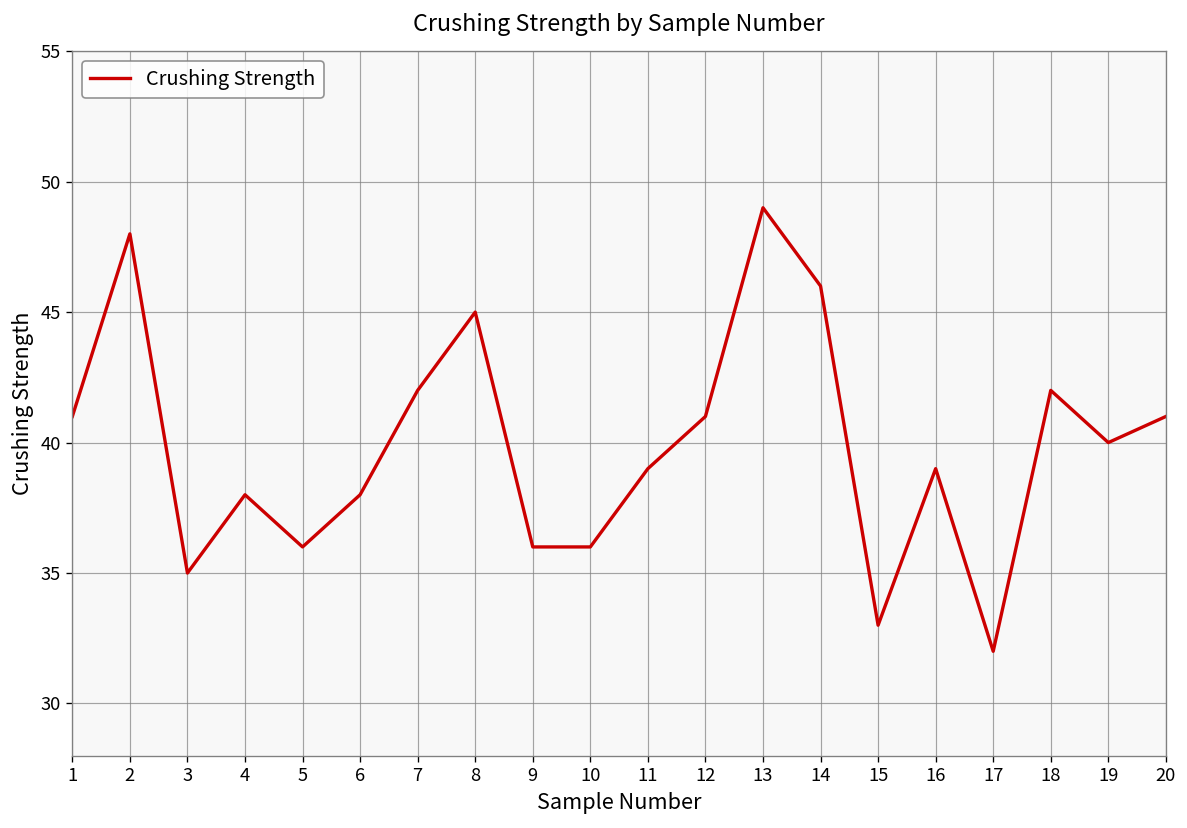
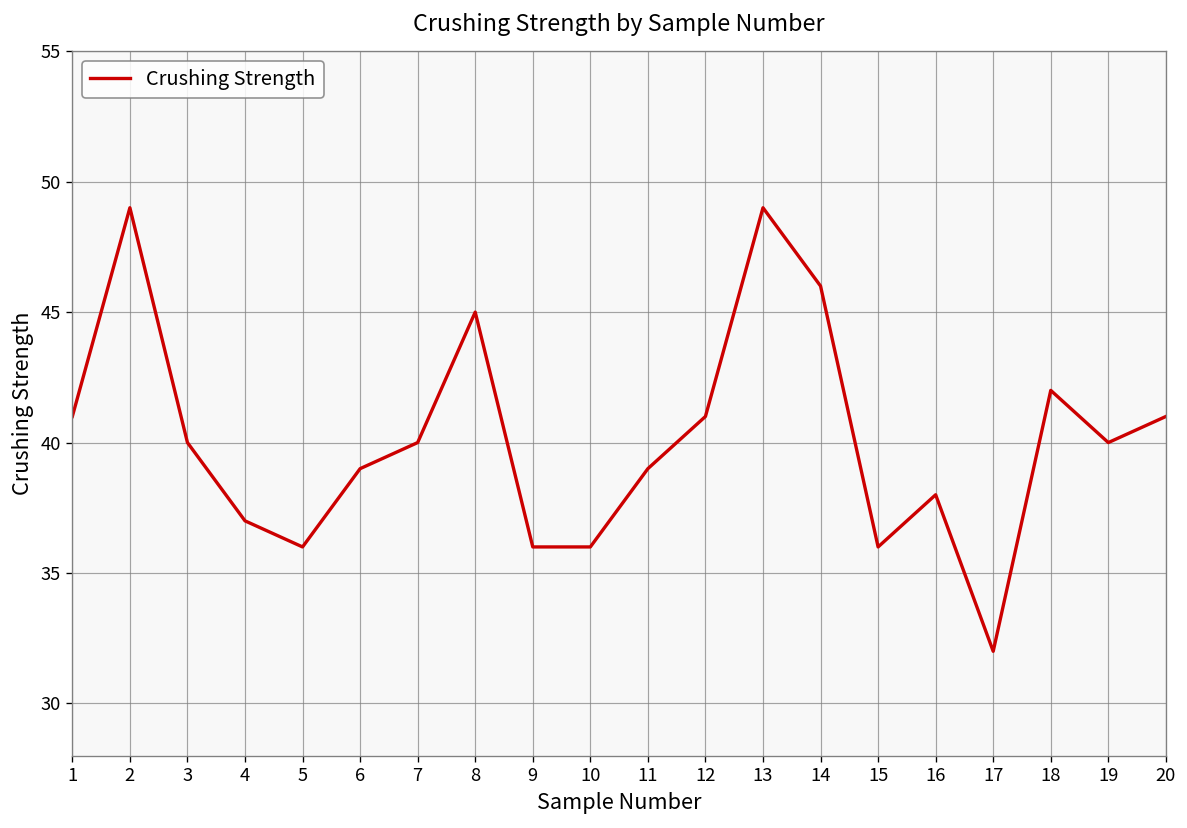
  {
    "1": 41,
-   "2": 48,
-   "3": 35,
-   "4": 38,
+   "2": 49,
+   "3": 40,
+   "4": 37,
    "5": 36,
-   "6": 38,
-   "7": 42,
+   "6": 39,
+   "7": 40,
    "8": 45,
    "9": 36,
    "10": 36,
    "11": 39,
    "12": 41,
    "13": 49,
    "14": 46,
-   "15": 33,
-   "16": 39,
+   "15": 36,
+   "16": 38,
    "17": 32,
    "18": 42,
    "19": 40,
    "20": 41
  }
